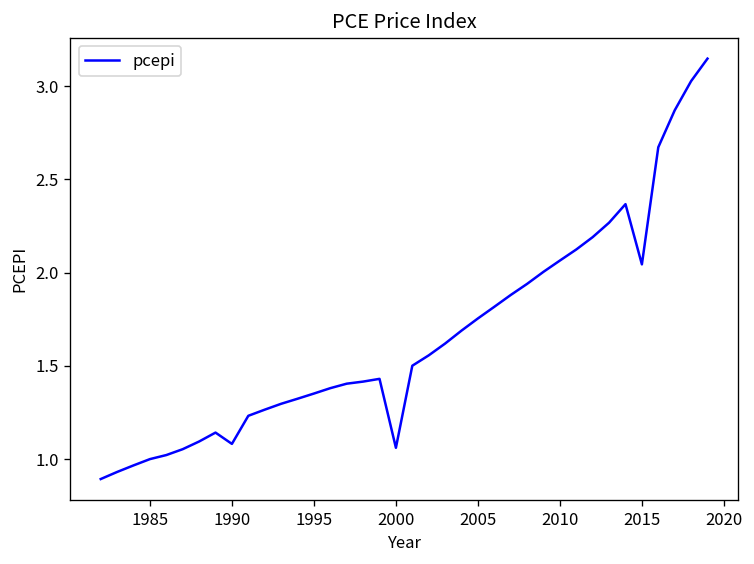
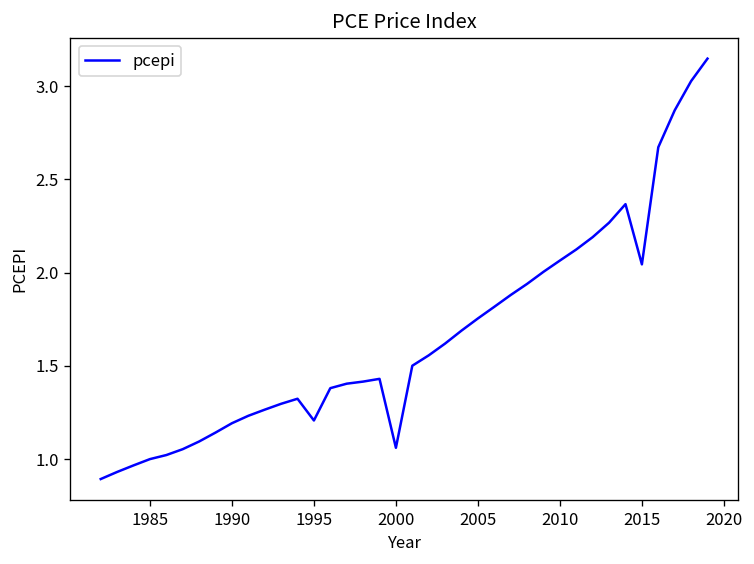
  {
    "1985": 1.00,
-   "1990": 1.08,
-   "1995": 1.35,
+   "1990": 1.19,
+   "1995": 1.21,
    "2000": 1.06,
    "2005": 1.75,
    "2010": 2.06,
    "2015": 2.04
  }
